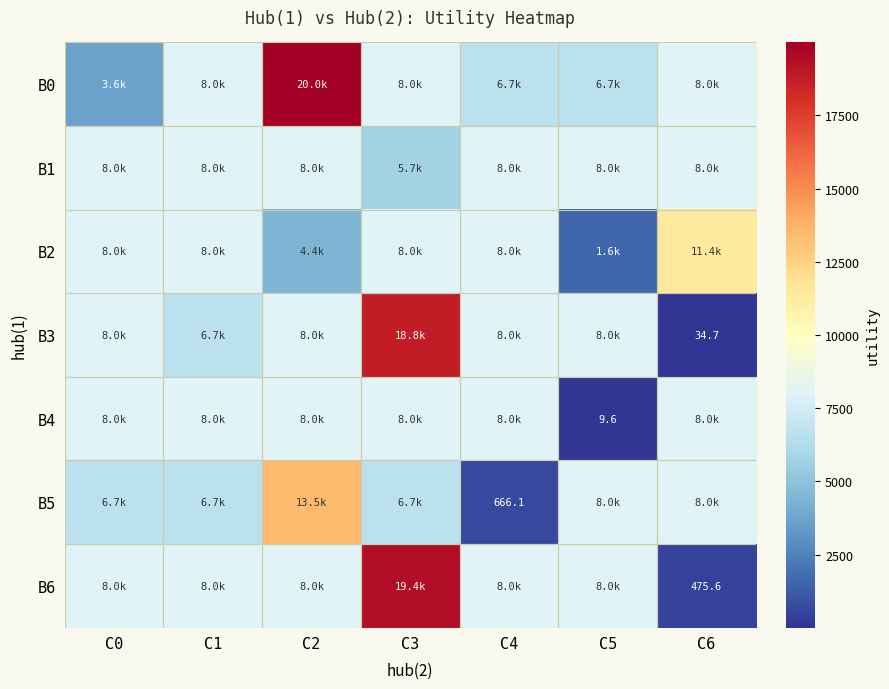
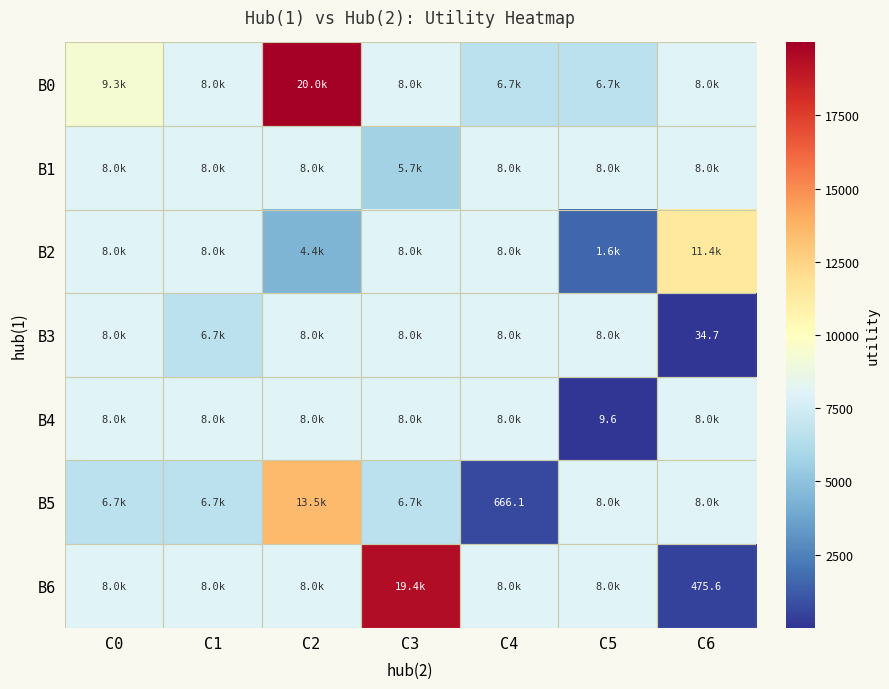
  {
    "B0": {
-     "C0": "3.6k",
+     "C0": "9.3k",
      "C1": "8.0k",
      "C2": "20.0k",
      "C3": "8.0k",
      "C4": "6.7k",
      "C5": "6.7k",
      "C6": "8.0k"
    },
    "B1": {
      "C0": "8.0k",
      "C1": "8.0k",
      "C2": "8.0k",
      "C3": "5.7k",
      "C4": "8.0k",
      "C5": "8.0k",
      "C6": "8.0k"
    },
    "B2": {
      "C0": "8.0k",
      "C1": "8.0k",
      "C2": "4.4k",
      "C3": "8.0k",
      "C4": "8.0k",
      "C5": "1.6k",
      "C6": "11.4k"
    },
    "B3": {
      "C0": "8.0k",
      "C1": "6.7k",
      "C2": "8.0k",
-     "C3": "18.8k",
+     "C3": "8.0k",
      "C4": "8.0k",
      "C5": "8.0k",
      "C6": "34.7"
    },
    "B4": {
      "C0": "8.0k",
      "C1": "8.0k",
      "C2": "8.0k",
      "C3": "8.0k",
      "C4": "8.0k",
      "C5": "9.6",
      "C6": "8.0k"
    },
    "B5": {
      "C0": "6.7k",
      "C1": "6.7k",
      "C2": "13.5k",
      "C3": "6.7k",
      "C4": "666.1",
      "C5": "8.0k",
      "C6": "8.0k"
    },
    "B6": {
      "C0": "8.0k",
      "C1": "8.0k",
      "C2": "8.0k",
      "C3": "19.4k",
      "C4": "8.0k",
      "C5": "8.0k",
      "C6": "475.6"
    }
  }
